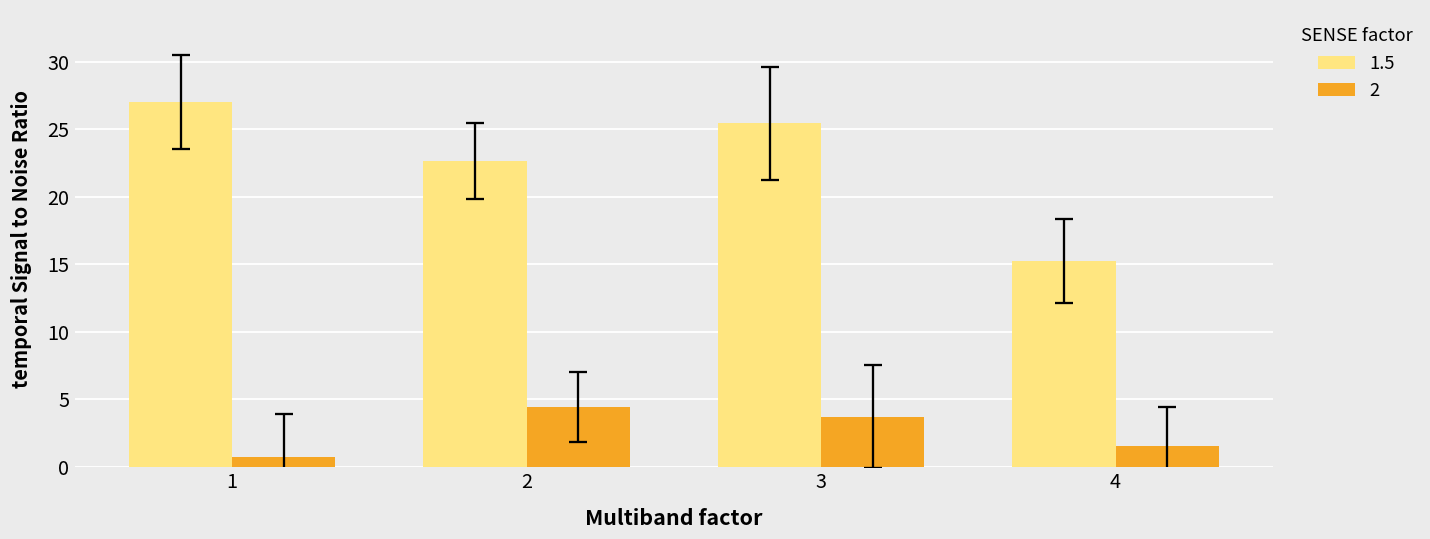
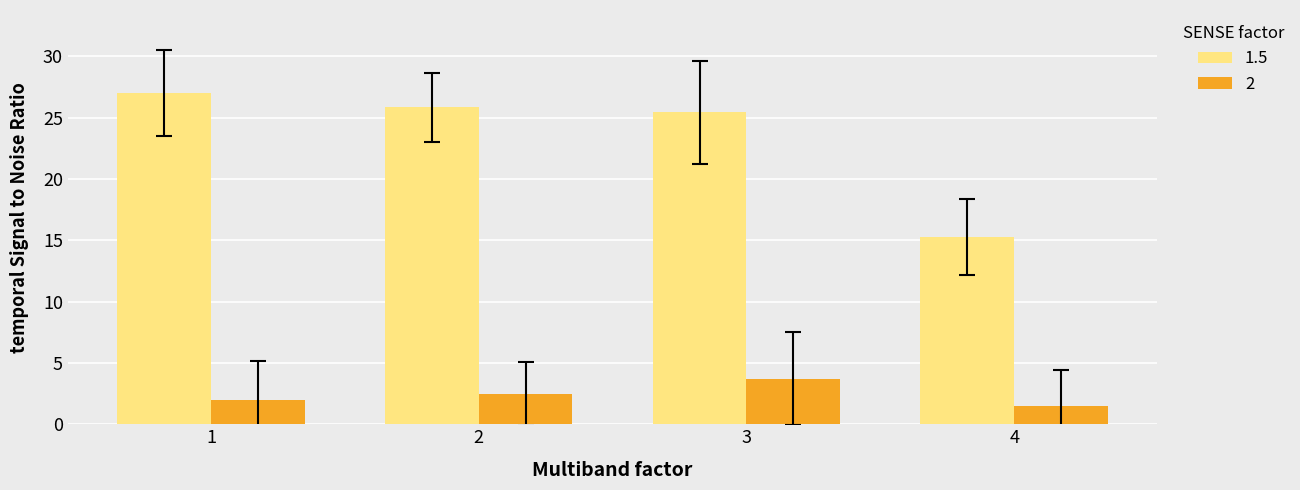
  {
    "1.5": {
      "1": 27.0,
-     "2": 22.7,
+     "2": 25.8,
      "3": 25.4,
      "4": 15.3
    },
    "2": {
-     "1": 0.7,
-     "2": 4.5,
+     "1": 2.0,
+     "2": 2.5,
      "3": 3.7,
      "4": 1.5
    }
  }
